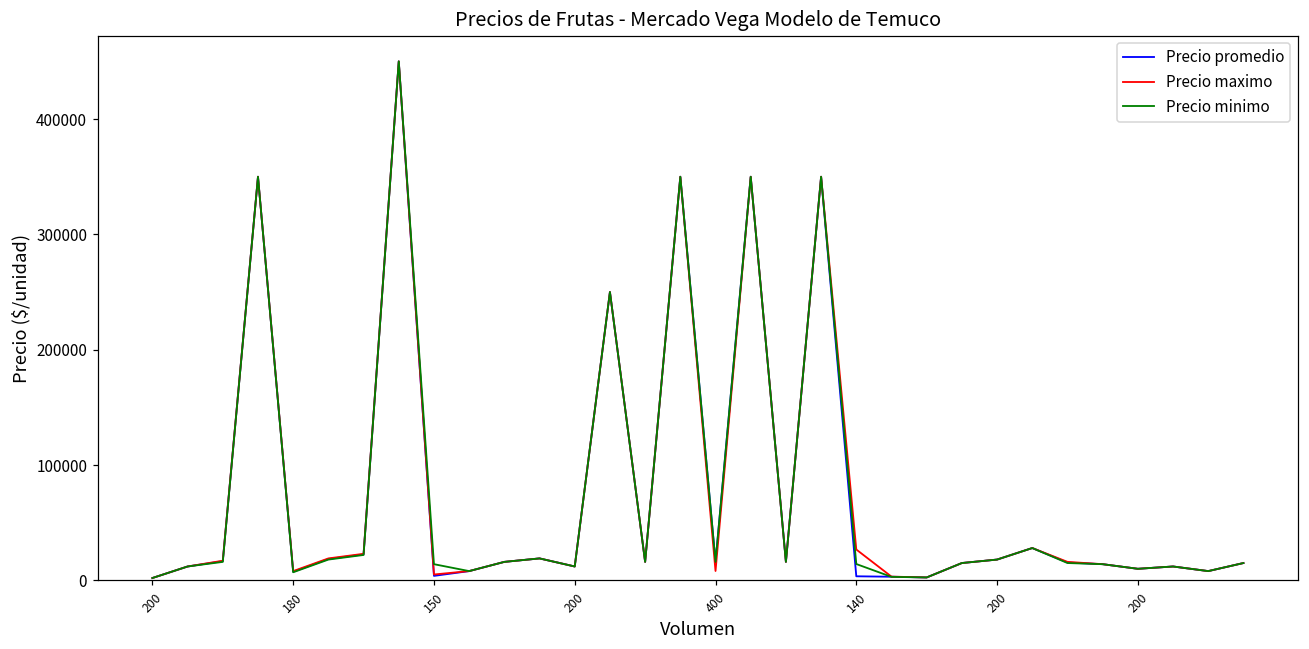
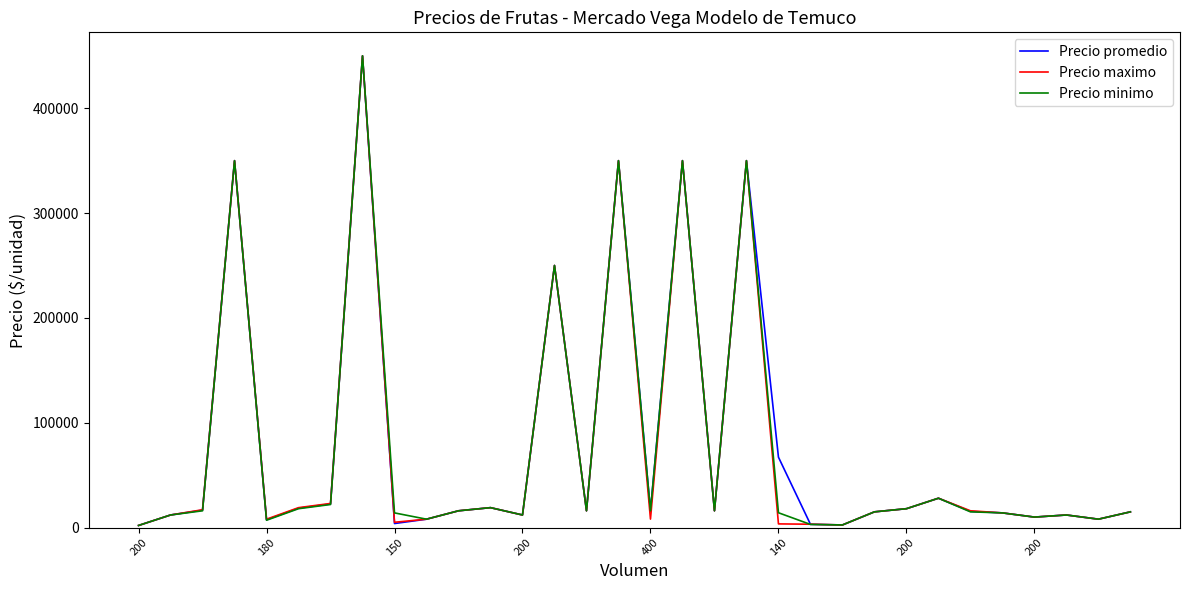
  {
    "Precio promedio": {
-     "140": 4000
+     "140": 67000
    },
    "Precio maximo": {
      "400": 8000,
-     "140": 27000
+     "140": 4000
    },
    "Precio minimo": {
      "150": 14000,
      "140": 14000
    }
  }
